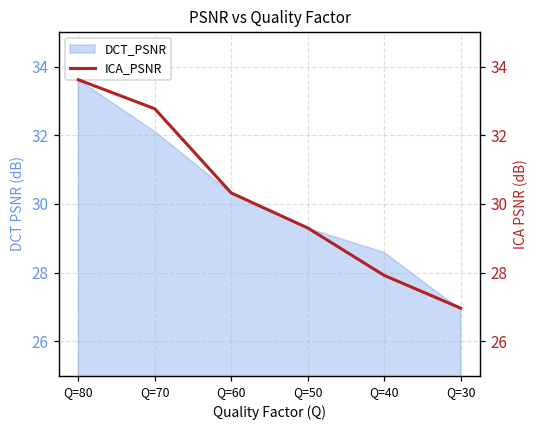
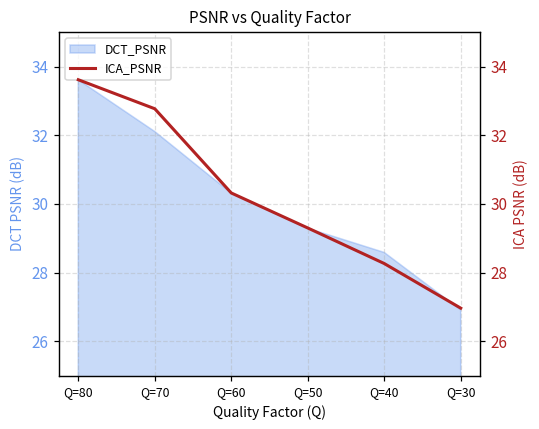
  {
    "DCT_PSNR": {
      "Q=80": 33.6,
      "Q=70": 32.1,
      "Q=60": 30.3,
      "Q=50": 29.3,
      "Q=40": 28.6,
      "Q=30": 26.9
    },
    "ICA_PSNR": {
      "Q=80": 33.6,
      "Q=70": 32.8,
      "Q=60": 30.3,
      "Q=50": 29.3,
-     "Q=40": 27.9,
+     "Q=40": 28.3,
      "Q=30": 27.0
    }
  }
